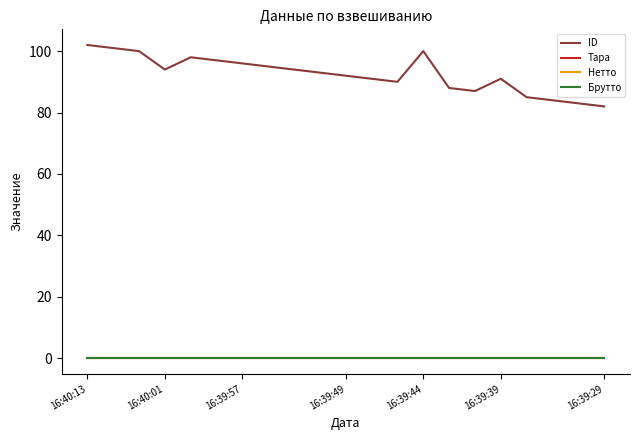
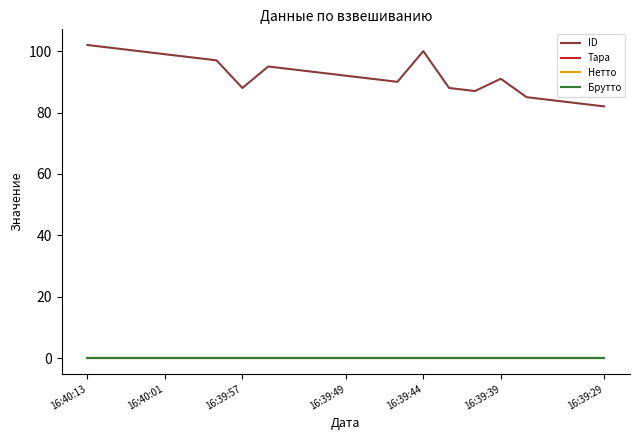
  {
    "ID": {
      "16:40:13": 102,
-     "16:40:01": 94,
-     "16:39:57": 96,
+     "16:40:01": 99,
+     "16:39:57": 88,
      "16:39:49": 92,
      "16:39:44": 100,
      "16:39:39": 91,
      "16:39:29": 82
    },
    "Брутто": {
      "16:40:13": 0,
      "16:40:01": 0,
      "16:39:57": 0,
      "16:39:49": 0,
      "16:39:44": 0,
      "16:39:39": 0,
      "16:39:29": 0
    }
  }
